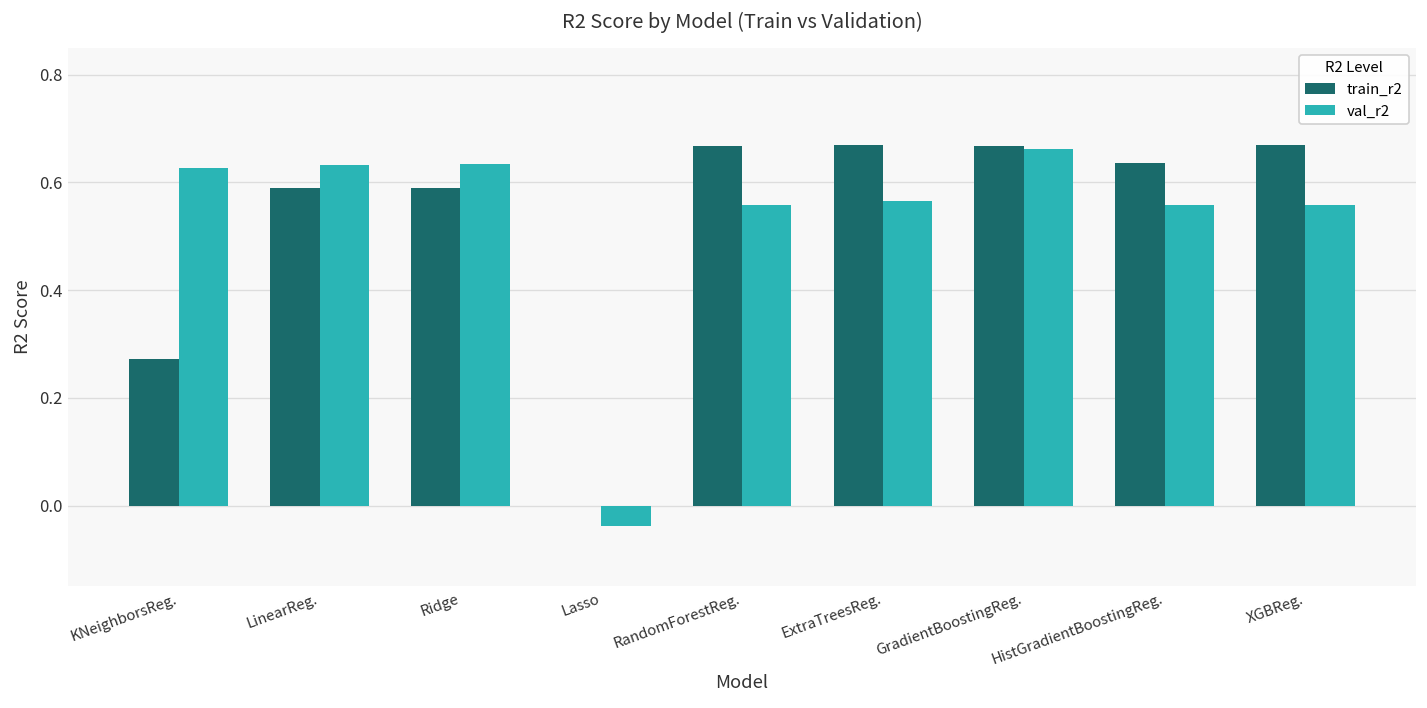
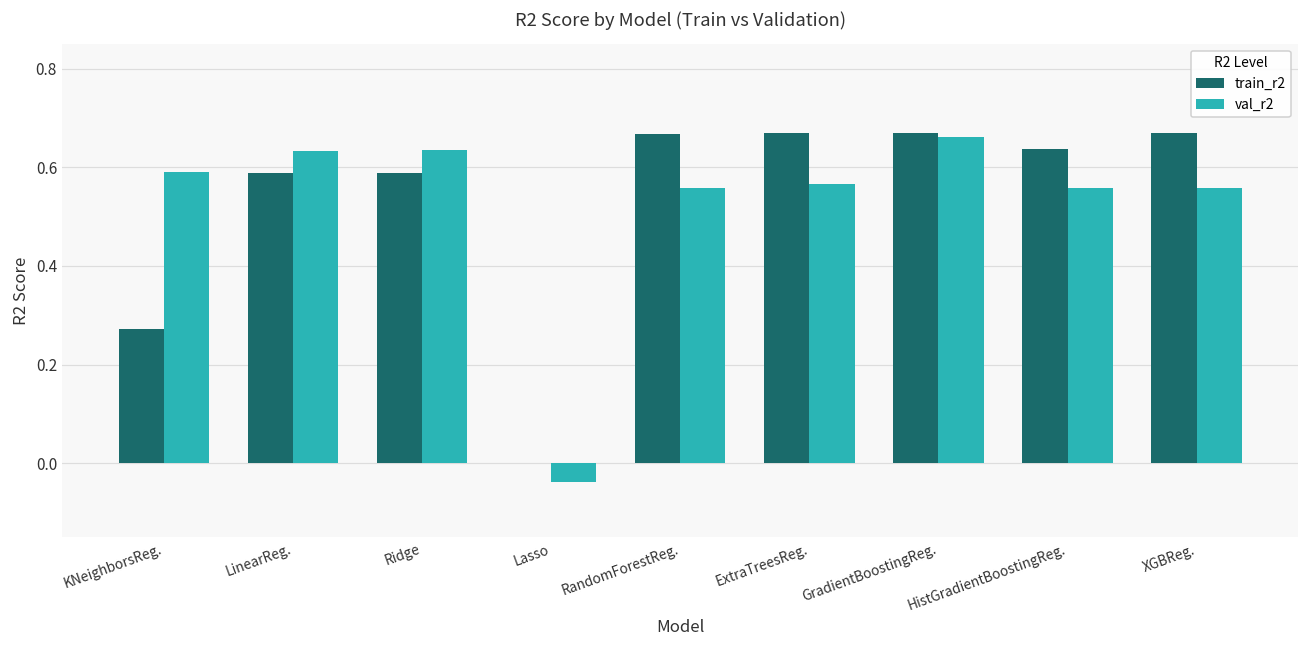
  {
    "train_r2": {
      "KNeighborsReg.": 0.27,
      "LinearReg.": 0.59,
      "Ridge": 0.59,
      "Lasso": 0.00,
      "RandomForestReg.": 0.67,
      "ExtraTreesReg.": 0.67,
      "GradientBoostingReg.": 0.67,
      "HistGradientBoostingReg.": 0.64,
      "XGBReg.": 0.67
    },
    "val_r2": {
-     "KNeighborsReg.": 0.63,
+     "KNeighborsReg.": 0.59,
      "LinearReg.": 0.63,
      "Ridge": 0.63,
      "Lasso": -0.04,
      "RandomForestReg.": 0.56,
      "ExtraTreesReg.": 0.57,
      "GradientBoostingReg.": 0.66,
      "HistGradientBoostingReg.": 0.56,
      "XGBReg.": 0.56
    }
  }
